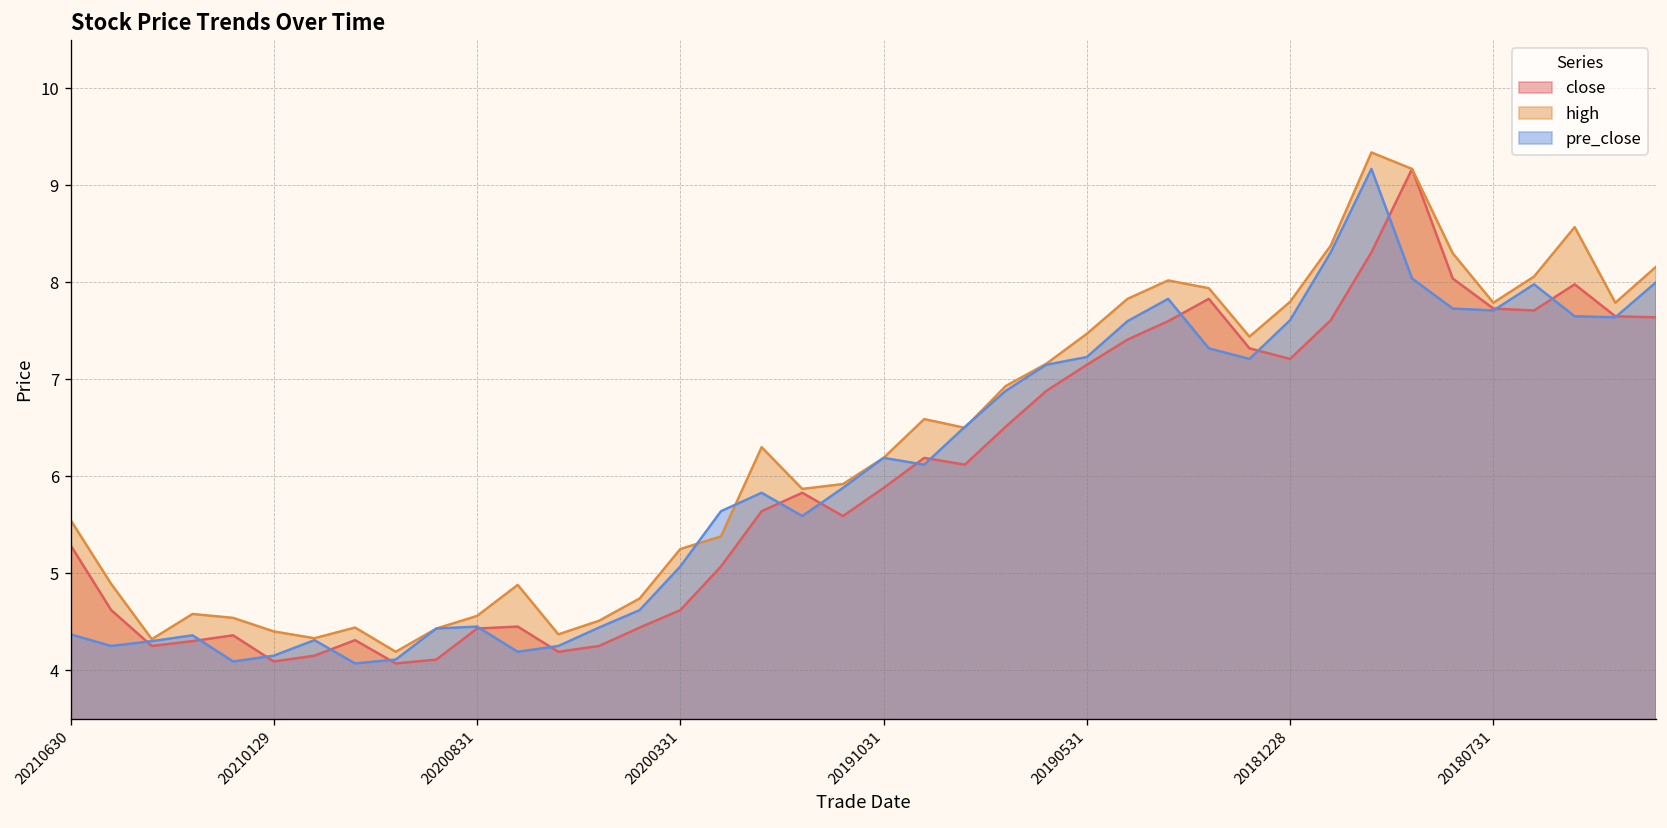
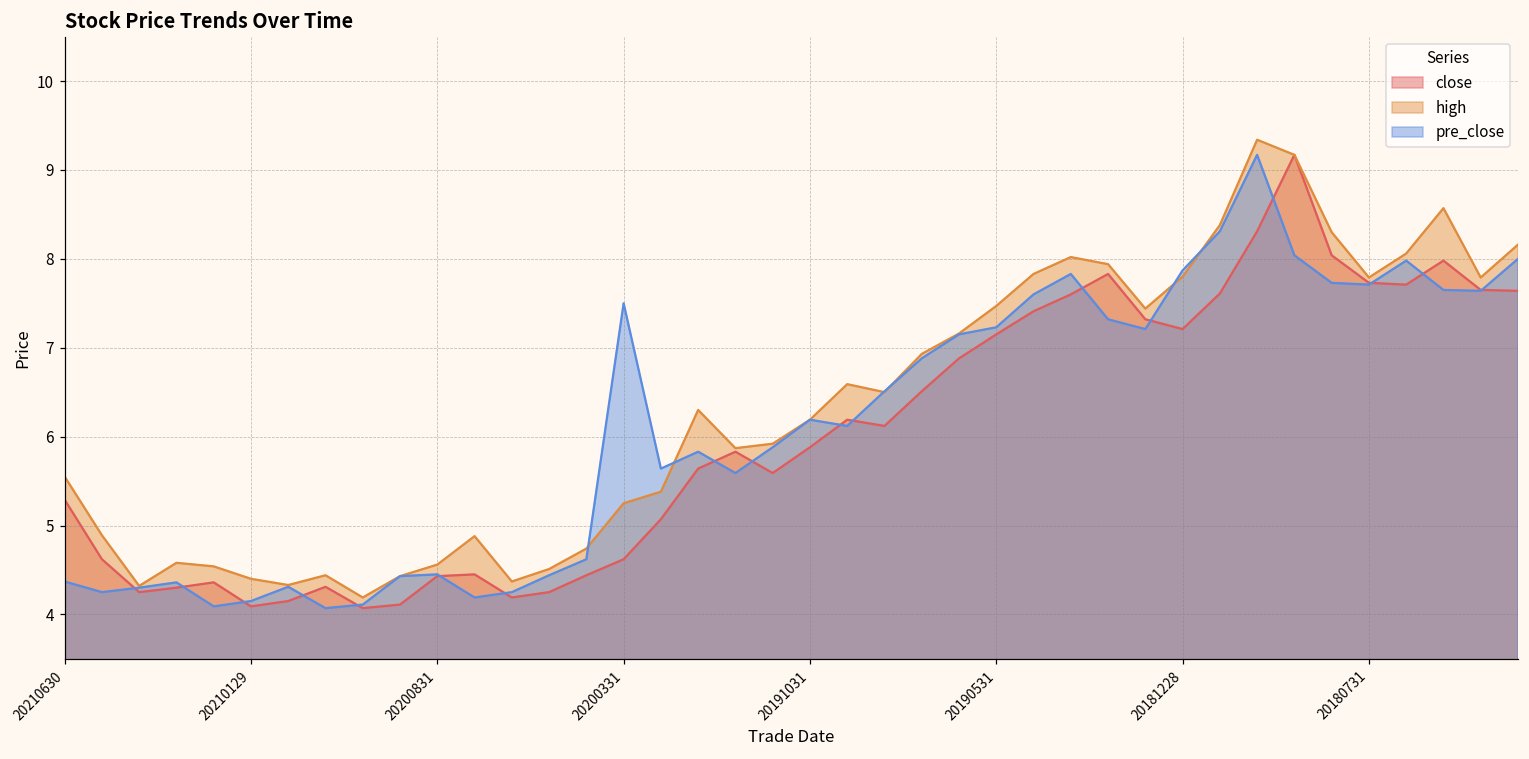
  {
    "pre_close": {
      "20210630": 4.4,
      "20210129": 4.2,
-     "20200331": 5.1,
+     "20200331": 7.5,
      "20190531": 7.2,
-     "20181228": 7.6
+     "20181228": 7.9
    }
  }
